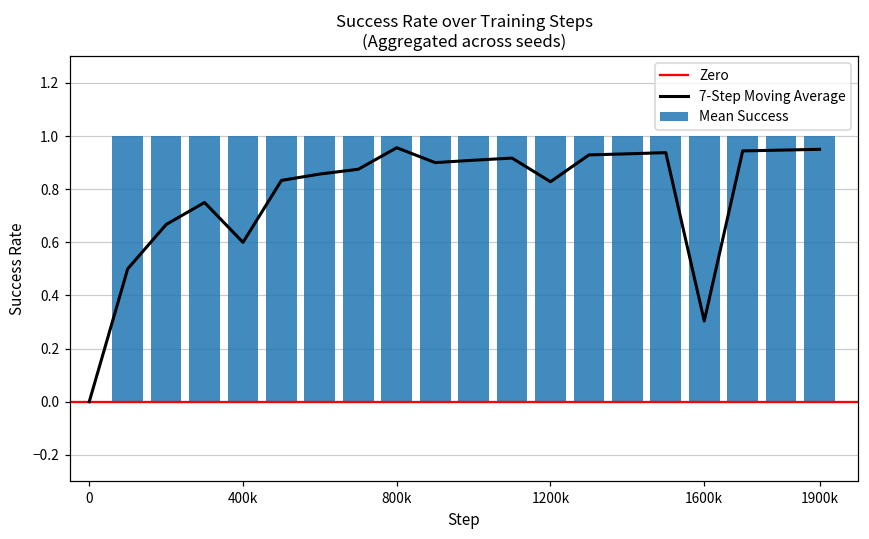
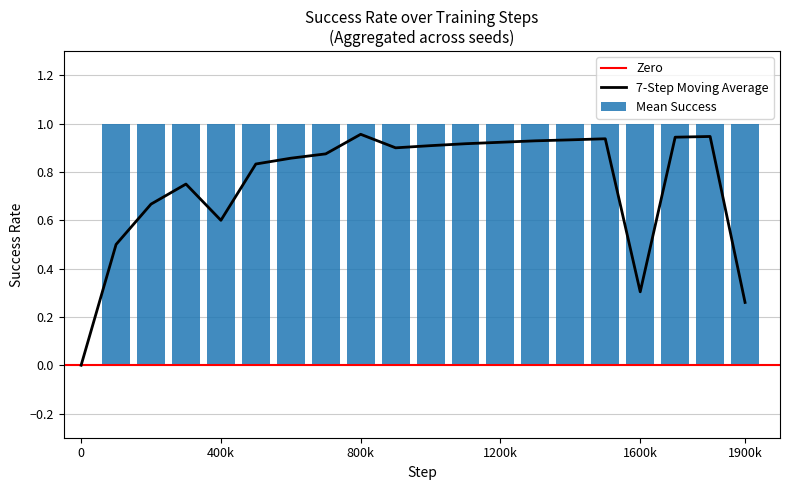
  {
    "Mean Success": {
      "0": 0.00,
      "400k": 1.00,
      "800k": 1.00,
      "1200k": 1.00,
      "1600k": 1.00,
      "1900k": 1.00
    },
    "7-Step Moving Average": {
      "0": 0.00,
      "400k": 0.60,
      "800k": 0.96,
-     "1200k": 0.83,
+     "1200k": 0.92,
      "1600k": 0.30,
-     "1900k": 0.95
+     "1900k": 0.26
    }
  }
